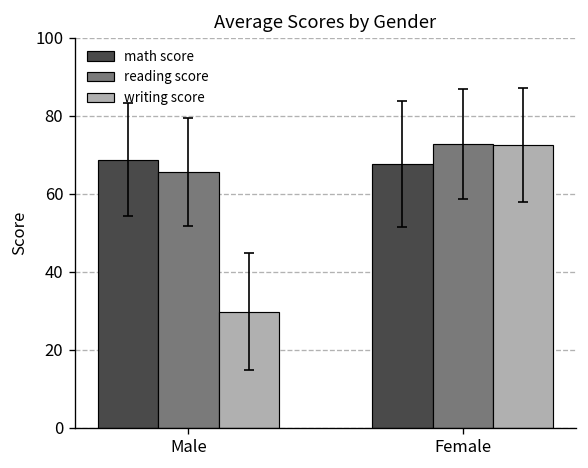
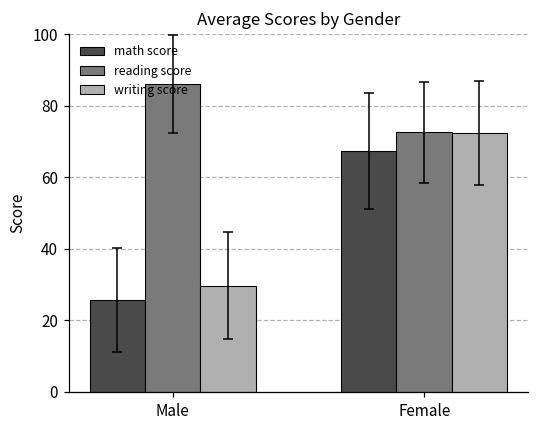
  {
    "math score": {
-     "Male": 69,
+     "Male": 26,
      "Female": 68
    },
    "reading score": {
-     "Male": 66,
+     "Male": 86,
      "Female": 73
    },
    "writing score": {
      "Male": 30,
      "Female": 73
    }
  }
